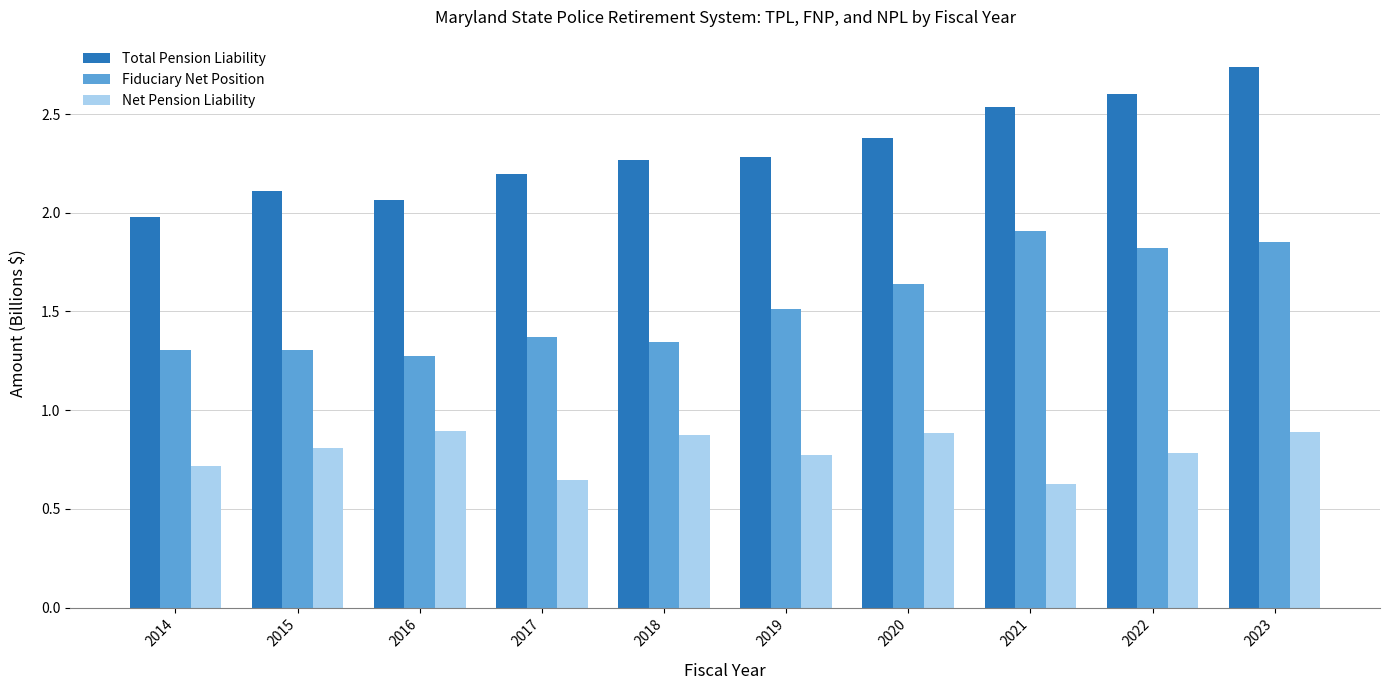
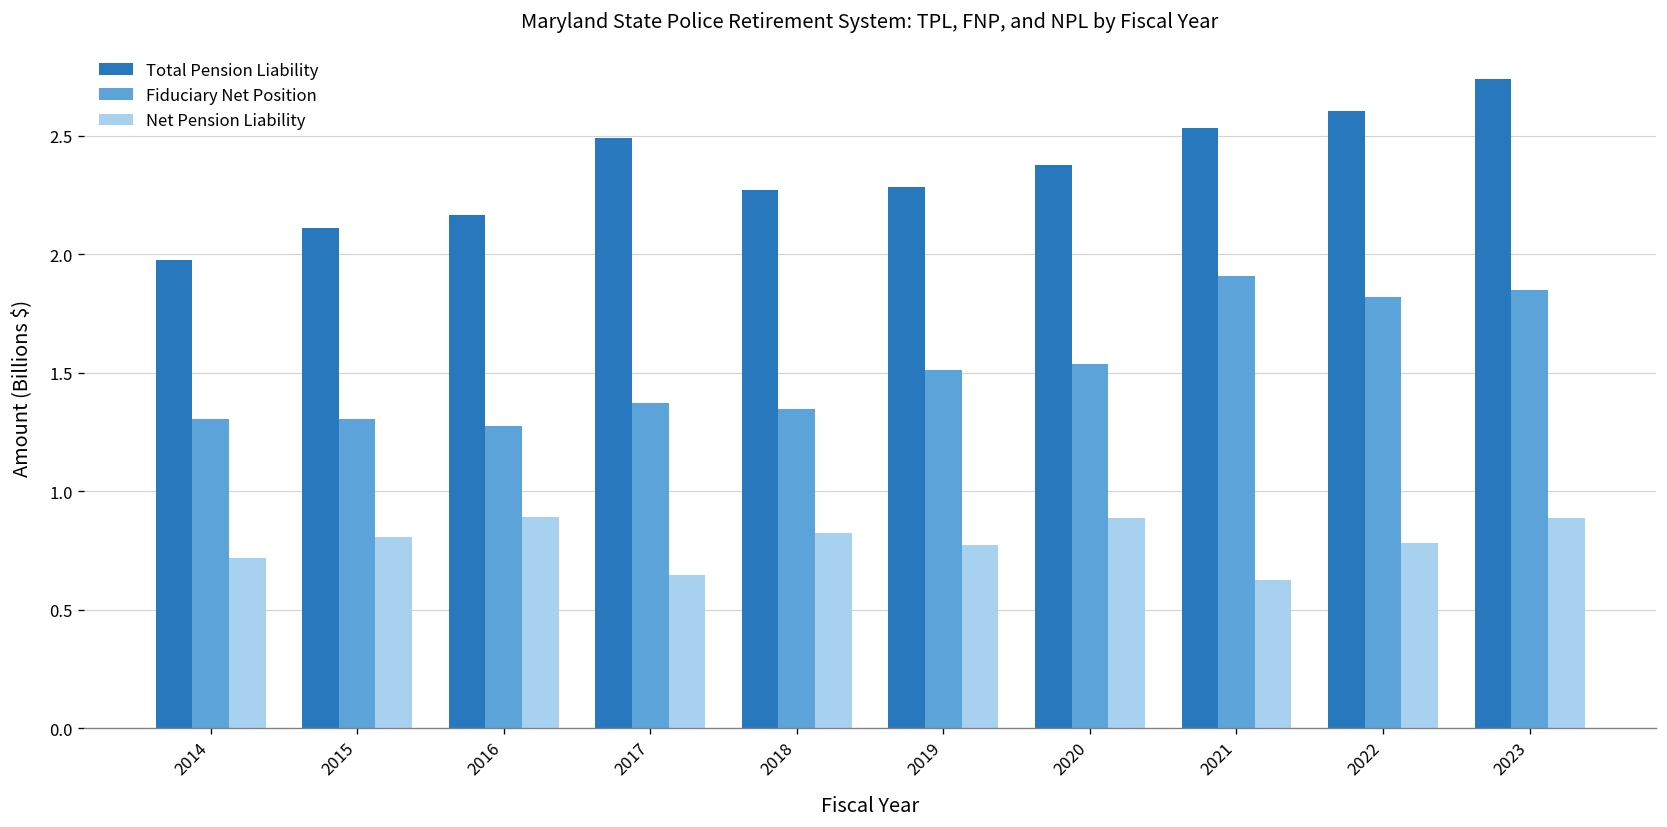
  {
    "Total Pension Liability": {
      "2014": 1.98,
      "2015": 2.11,
-     "2016": 2.06,
-     "2017": 2.20,
+     "2016": 2.17,
+     "2017": 2.49,
      "2018": 2.27,
      "2019": 2.28,
      "2020": 2.38,
      "2021": 2.53,
      "2022": 2.60,
      "2023": 2.74
    },
    "Fiduciary Net Position": {
      "2014": 1.31,
      "2015": 1.30,
      "2016": 1.27,
      "2017": 1.37,
      "2018": 1.35,
      "2019": 1.51,
-     "2020": 1.64,
+     "2020": 1.54,
      "2021": 1.91,
      "2022": 1.82,
      "2023": 1.85
    },
    "Net Pension Liability": {
      "2014": 0.72,
      "2015": 0.81,
      "2016": 0.89,
      "2017": 0.65,
-     "2018": 0.87,
+     "2018": 0.82,
      "2019": 0.77,
      "2020": 0.89,
      "2021": 0.63,
      "2022": 0.78,
      "2023": 0.89
    }
  }
